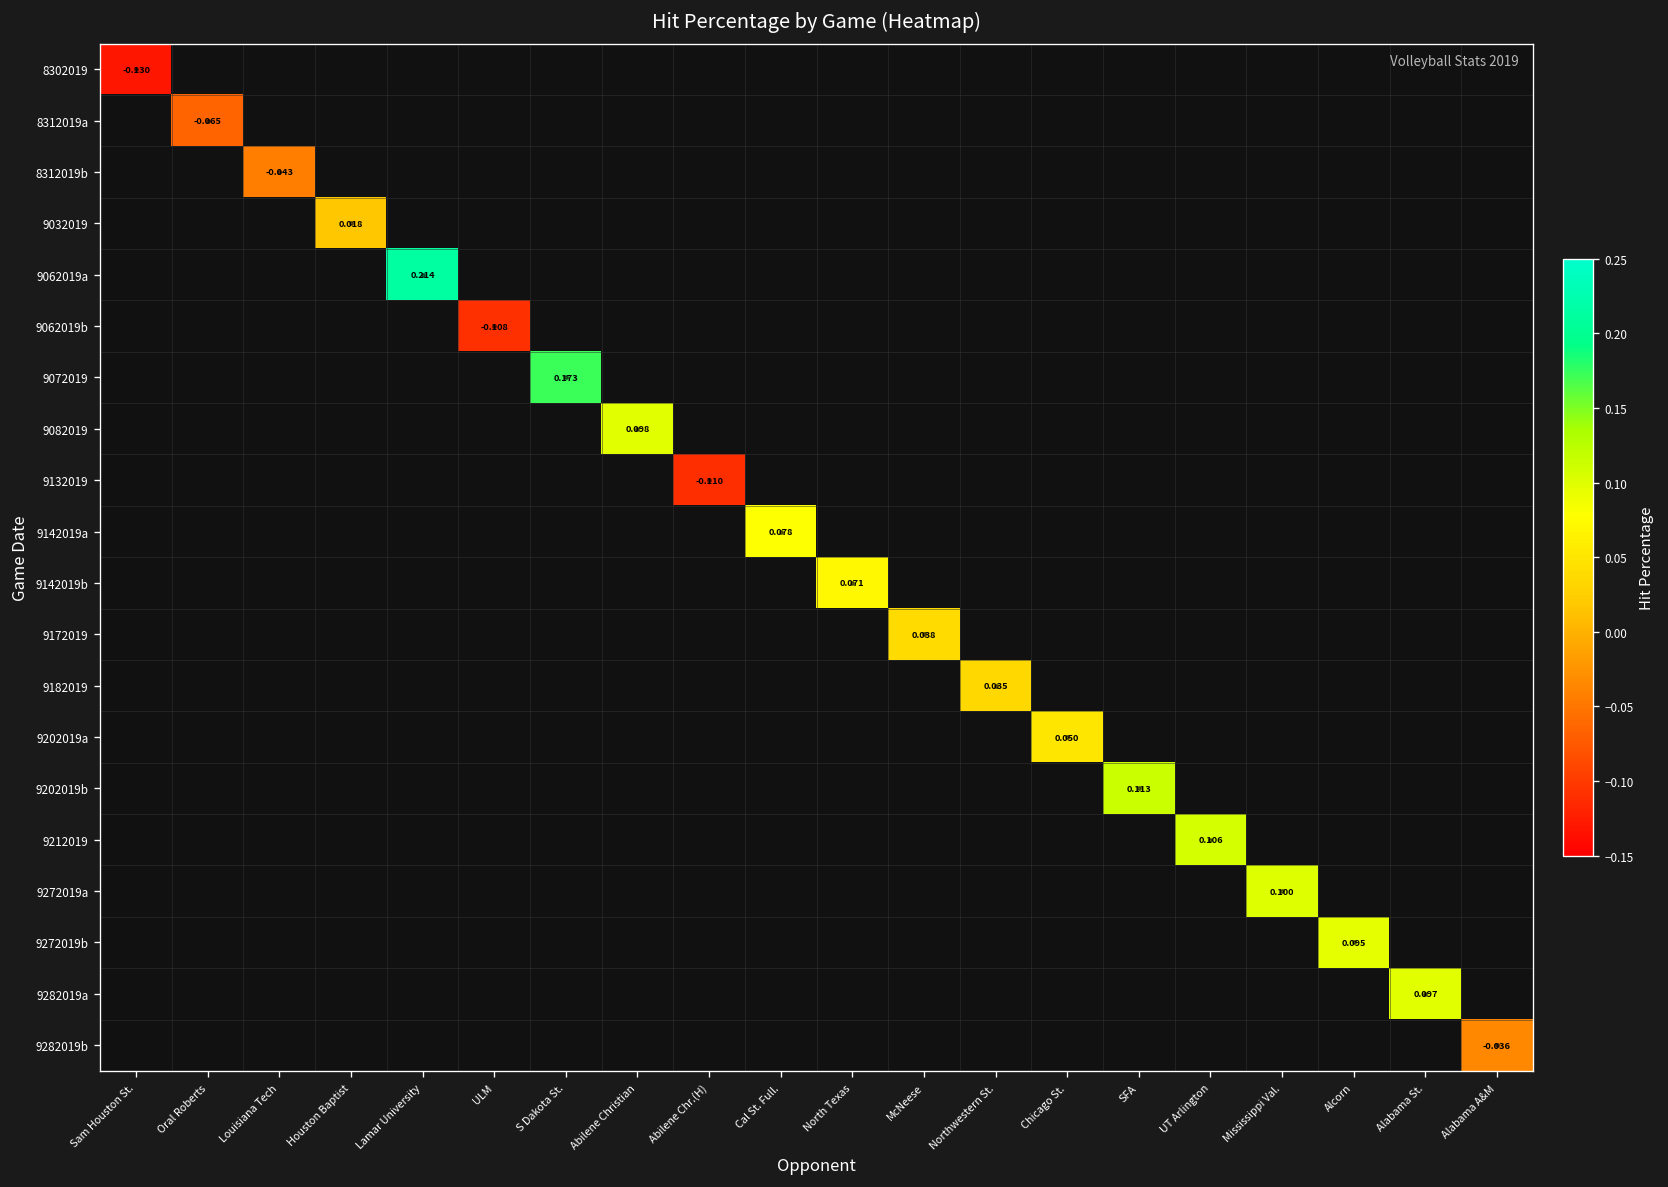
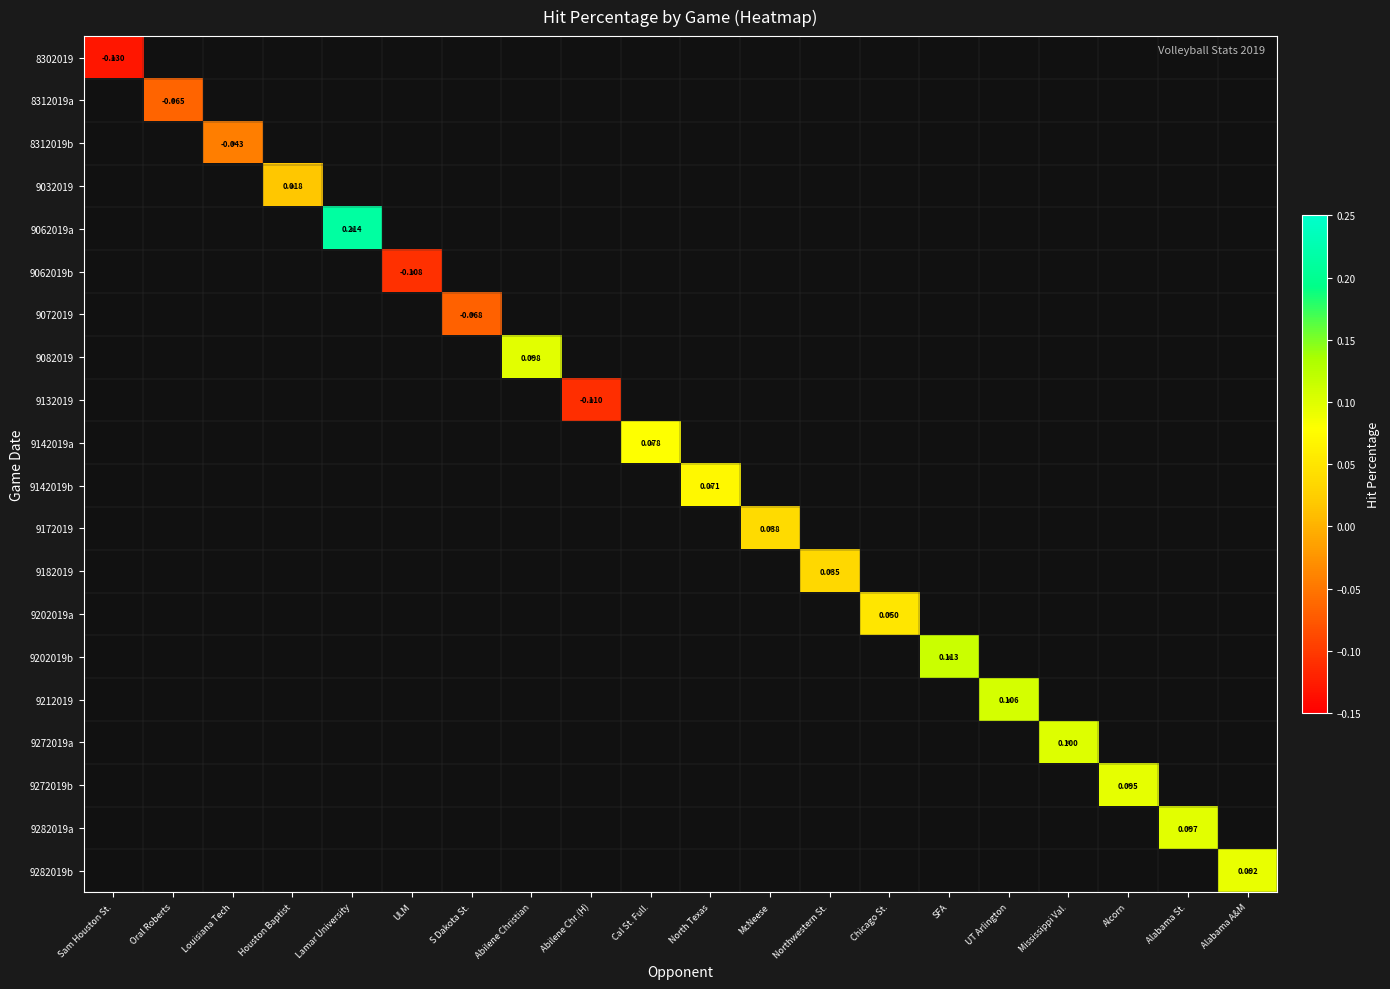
  {
    "9072019": {
-     "S Dakota St.": 0.173
+     "S Dakota St.": -0.068
    },
    "9282019b": {
-     "Alabama A&M": -0.036
+     "Alabama A&M": 0.092
    }
  }
